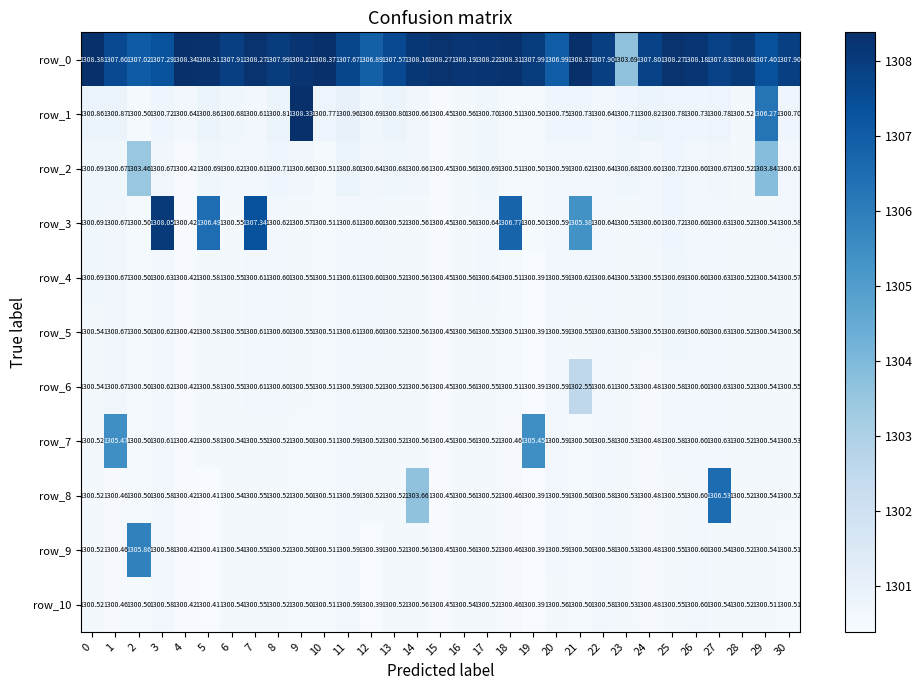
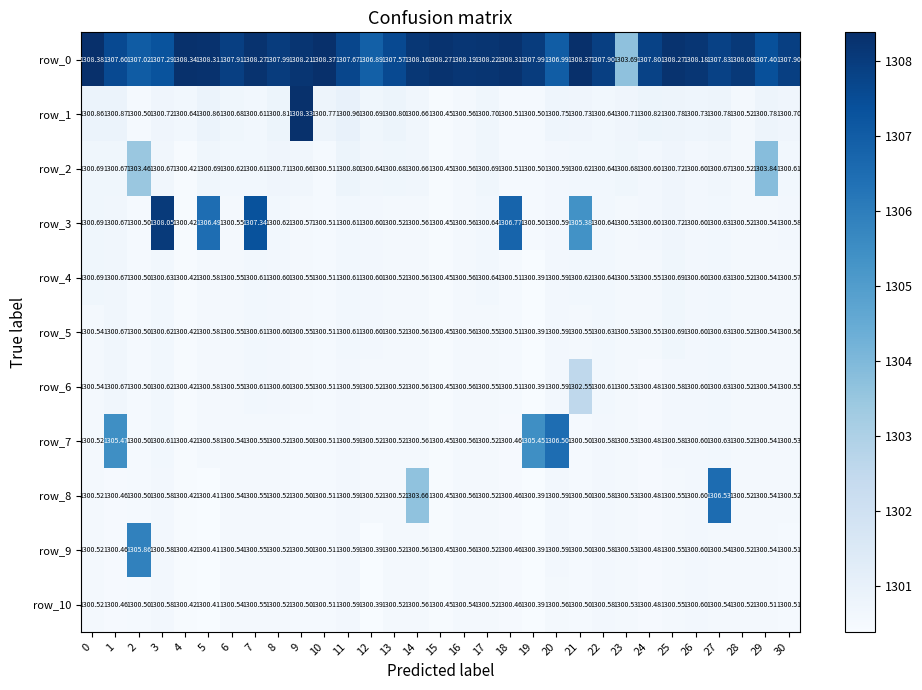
  {
    "row_1": {
      "0": 1300.86,
      "1": 1300.87,
      "2": 1300.50,
      "3": 1300.72,
      "4": 1300.64,
      "5": 1300.86,
      "6": 1300.68,
      "7": 1300.61,
      "8": 1300.81,
      "9": 1308.33,
      "10": 1300.77,
      "11": 1300.96,
      "12": 1300.69,
      "13": 1300.80,
      "14": 1300.66,
      "15": 1300.45,
      "16": 1300.56,
      "17": 1300.70,
      "18": 1300.51,
      "19": 1300.50,
      "20": 1300.75,
      "21": 1300.73,
      "22": 1300.64,
      "23": 1300.71,
      "24": 1300.82,
      "25": 1300.78,
      "26": 1300.73,
      "27": 1300.78,
      "28": 1300.52,
-     "29": 1306.27,
+     "29": 1300.78,
      "30": 1300.70
    },
    "row_7": {
      "0": 1300.52,
      "1": 1305.47,
      "2": 1300.50,
      "3": 1300.61,
      "4": 1300.42,
      "5": 1300.58,
      "6": 1300.54,
      "7": 1300.55,
      "8": 1300.52,
      "9": 1300.50,
      "10": 1300.51,
      "11": 1300.59,
      "12": 1300.52,
      "13": 1300.52,
      "14": 1300.56,
      "15": 1300.45,
      "16": 1300.56,
      "17": 1300.52,
      "18": 1300.46,
      "19": 1305.45,
-     "20": 1300.59,
+     "20": 1306.50,
      "21": 1300.50,
      "22": 1300.58,
      "23": 1300.53,
      "24": 1300.48,
      "25": 1300.58,
      "26": 1300.60,
      "27": 1300.63,
      "28": 1300.52,
      "29": 1300.54,
      "30": 1300.53
    }
  }
